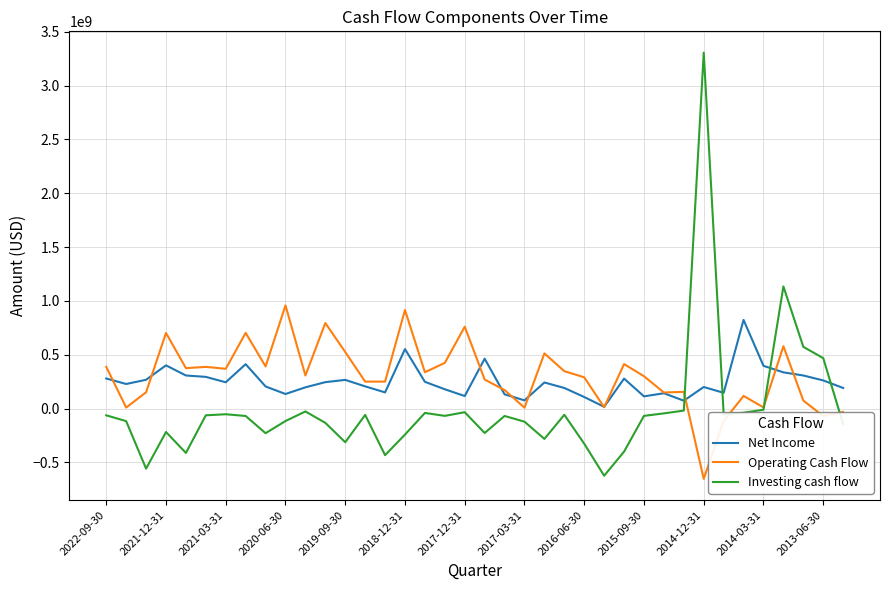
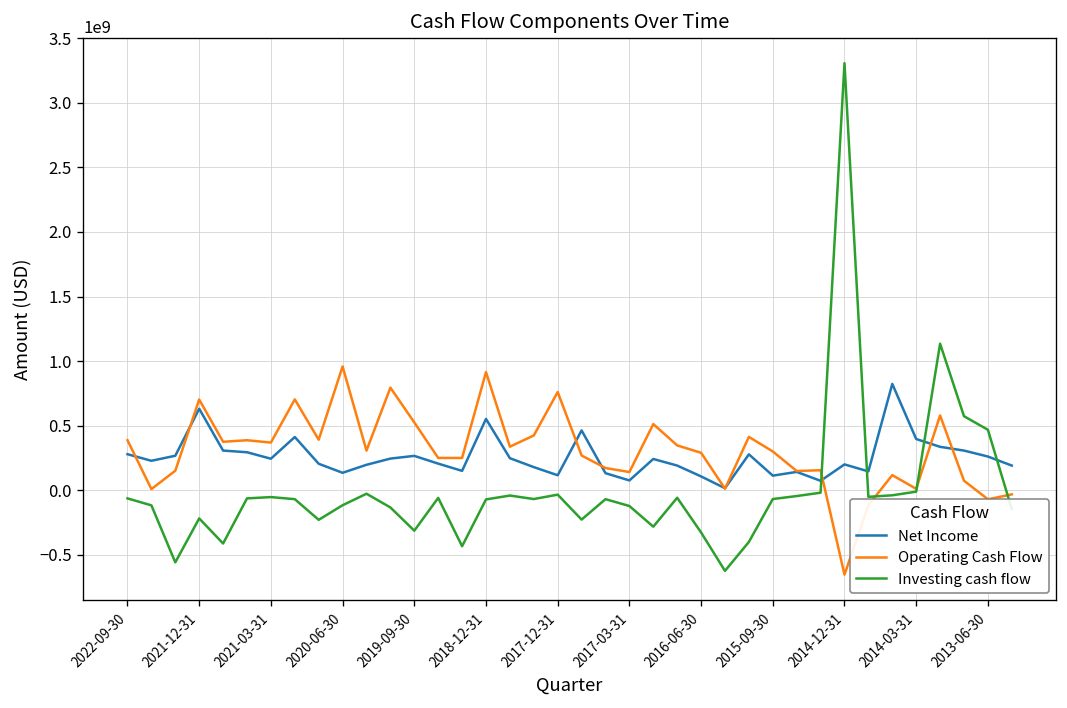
  {
    "Net Income": {
      "2022-09-30": 280000000,
-     "2021-12-31": 400000000,
+     "2021-12-31": 630000000,
      "2021-03-31": 250000000,
      "2020-06-30": 140000000,
      "2019-09-30": 270000000,
      "2018-12-31": 550000000,
      "2017-12-31": 120000000,
      "2017-03-31": 80000000,
      "2016-06-30": 110000000,
      "2015-09-30": 110000000,
      "2014-12-31": 200000000,
      "2014-03-31": 400000000,
      "2013-06-30": 260000000
    },
    "Operating Cash Flow": {
      "2022-09-30": 390000000,
      "2021-12-31": 700000000,
      "2021-03-31": 370000000,
      "2020-06-30": 960000000,
      "2019-09-30": 530000000,
      "2018-12-31": 920000000,
      "2017-12-31": 760000000,
-     "2017-03-31": 10000000,
+     "2017-03-31": 140000000,
      "2016-06-30": 290000000,
      "2015-09-30": 300000000,
      "2014-12-31": -650000000
    },
    "Investing cash flow": {
      "2022-09-30": -60000000,
      "2021-12-31": -220000000,
      "2021-03-31": -50000000,
      "2020-06-30": -120000000,
      "2019-09-30": -310000000,
-     "2018-12-31": -240000000,
+     "2018-12-31": -70000000,
      "2017-12-31": -30000000,
      "2017-03-31": -120000000,
      "2016-06-30": -330000000,
      "2015-09-30": -70000000,
      "2014-12-31": 3310000000,
      "2013-06-30": 470000000
    }
  }
